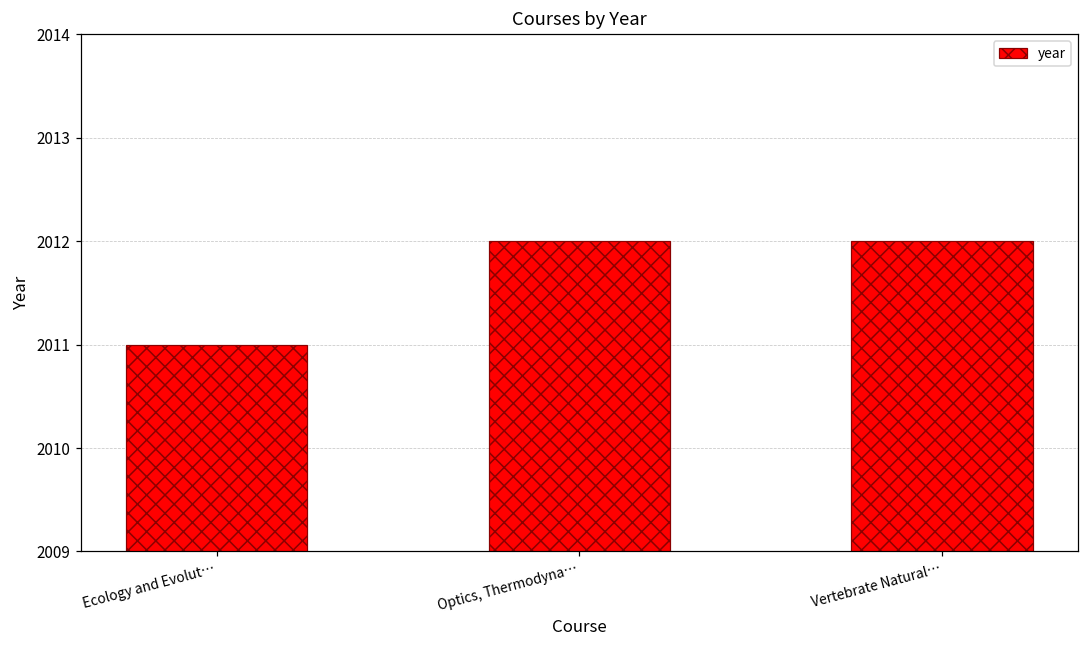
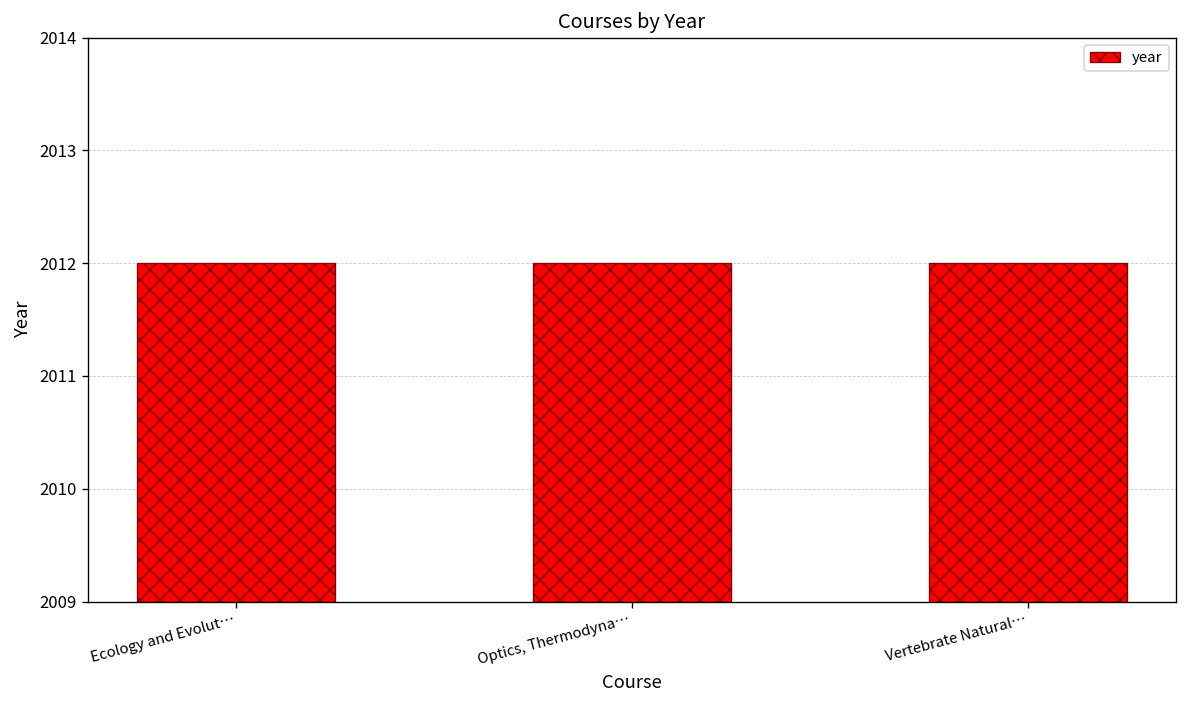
  {
-   "Ecology and Evolut…": 2011,
+   "Ecology and Evolut…": 2012,
    "Optics, Thermodyna…": 2012,
    "Vertebrate Natural…": 2012
  }
